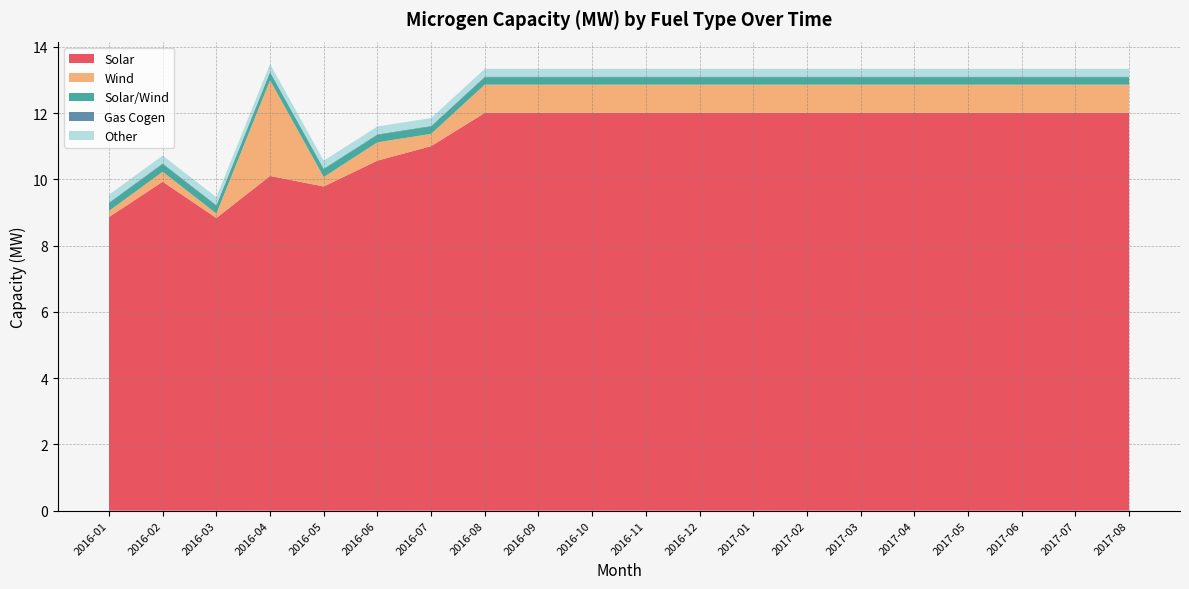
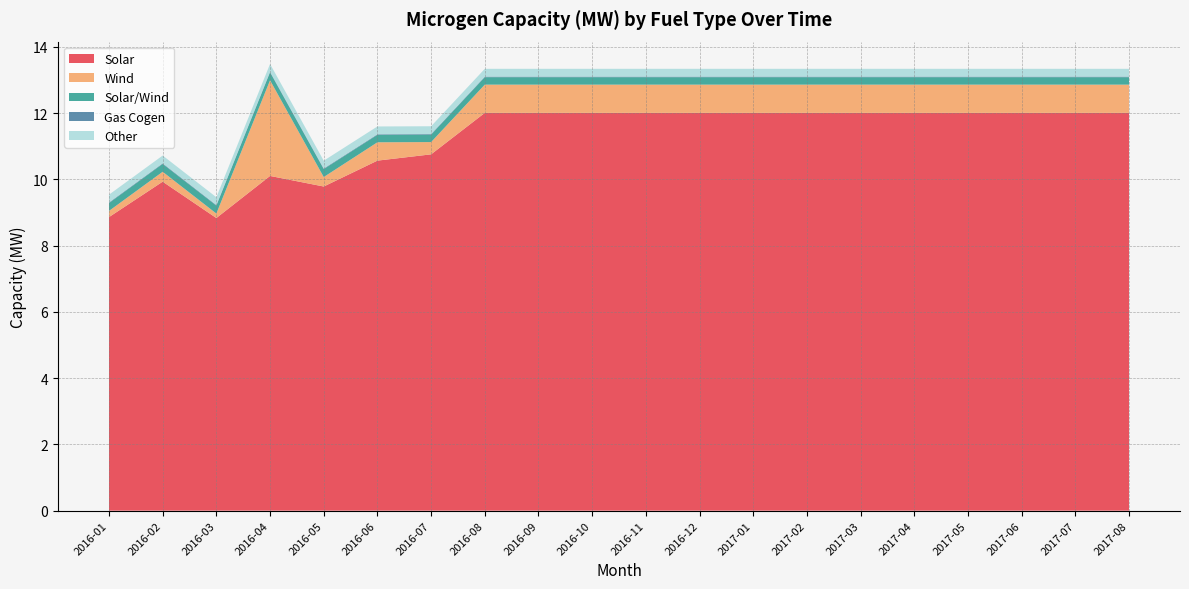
  {
    "Solar": {
      "2016-01": 8.9,
      "2016-02": 9.9,
      "2016-03": 8.8,
      "2016-04": 10.1,
      "2016-05": 9.8,
      "2016-06": 10.6,
-     "2016-07": 11.0,
+     "2016-07": 10.8,
      "2016-08": 12.0,
      "2016-09": 12.0,
      "2016-10": 12.0,
      "2016-11": 12.0,
      "2016-12": 12.0,
      "2017-01": 12.0,
      "2017-02": 12.0,
      "2017-03": 12.0,
      "2017-04": 12.0,
      "2017-05": 12.0,
      "2017-06": 12.0,
      "2017-07": 12.0,
      "2017-08": 12.0
    },
    "Wind": {
      "2016-01": 0.2,
      "2016-02": 0.3,
      "2016-03": 0.1,
      "2016-04": 2.9,
      "2016-05": 0.3,
      "2016-06": 0.6,
      "2016-07": 0.4,
      "2016-08": 0.9,
      "2016-09": 0.9,
      "2016-10": 0.9,
      "2016-11": 0.9,
      "2016-12": 0.9,
      "2017-01": 0.9,
      "2017-02": 0.9,
      "2017-03": 0.9,
      "2017-04": 0.9,
      "2017-05": 0.9,
      "2017-06": 0.9,
      "2017-07": 0.9,
      "2017-08": 0.9
    },
    "Other": {
      "2016-01": 0.2,
      "2016-02": 0.2,
      "2016-03": 0.2,
      "2016-04": 0.2,
      "2016-05": 0.2,
      "2016-06": 0.2,
      "2016-07": 0.2,
      "2016-08": 0.2,
      "2016-09": 0.2,
      "2016-10": 0.2,
      "2016-11": 0.2,
      "2016-12": 0.2,
      "2017-01": 0.2,
      "2017-02": 0.2,
      "2017-03": 0.2,
      "2017-04": 0.2,
      "2017-05": 0.2,
      "2017-06": 0.2,
      "2017-07": 0.2,
      "2017-08": 0.2
    }
  }
